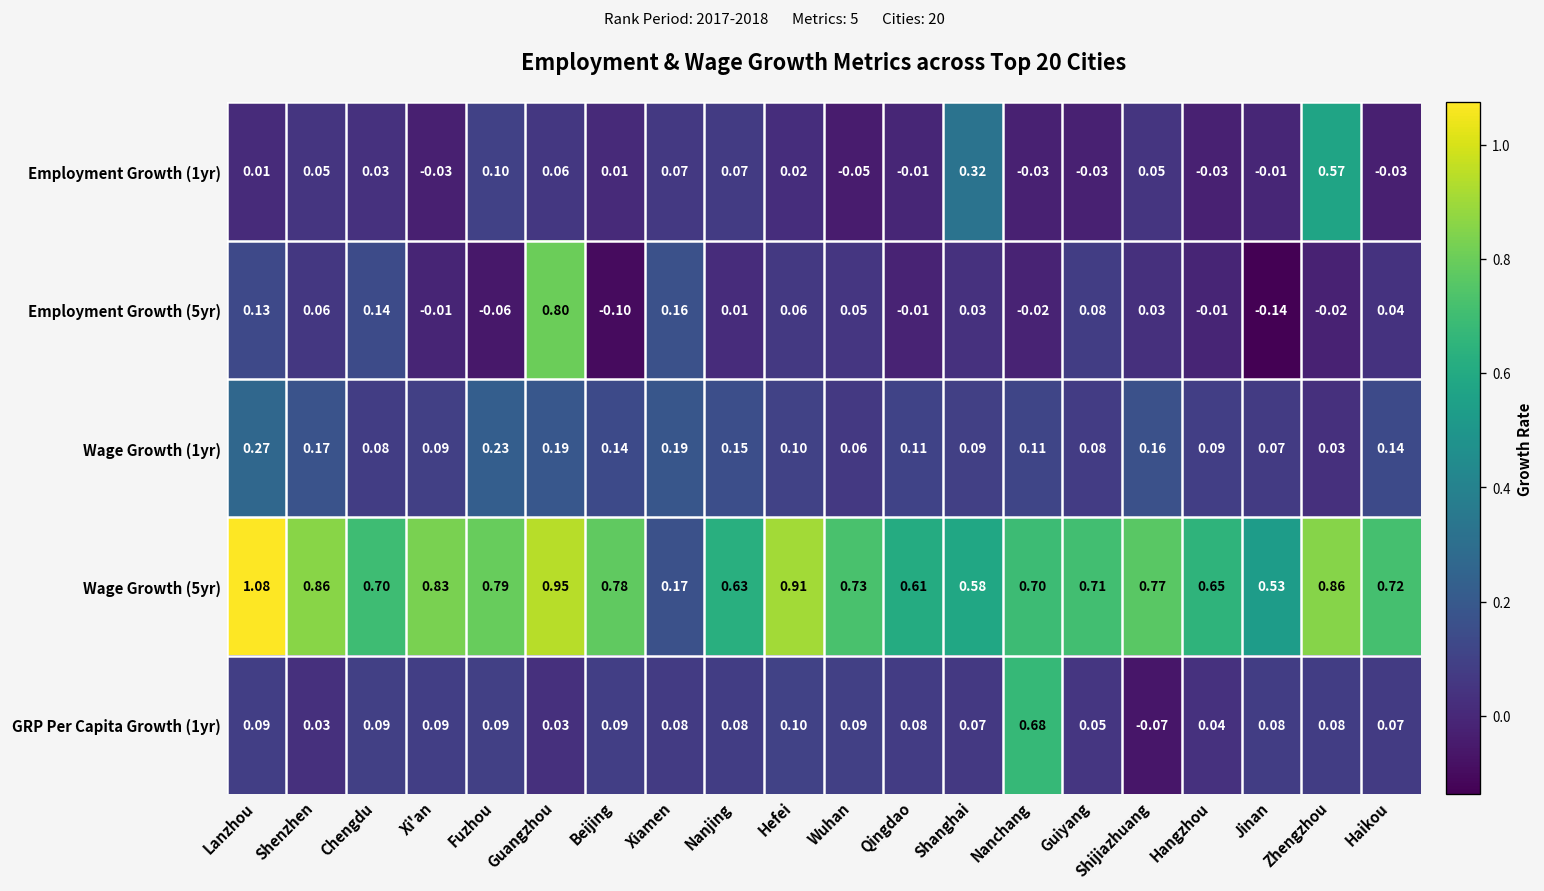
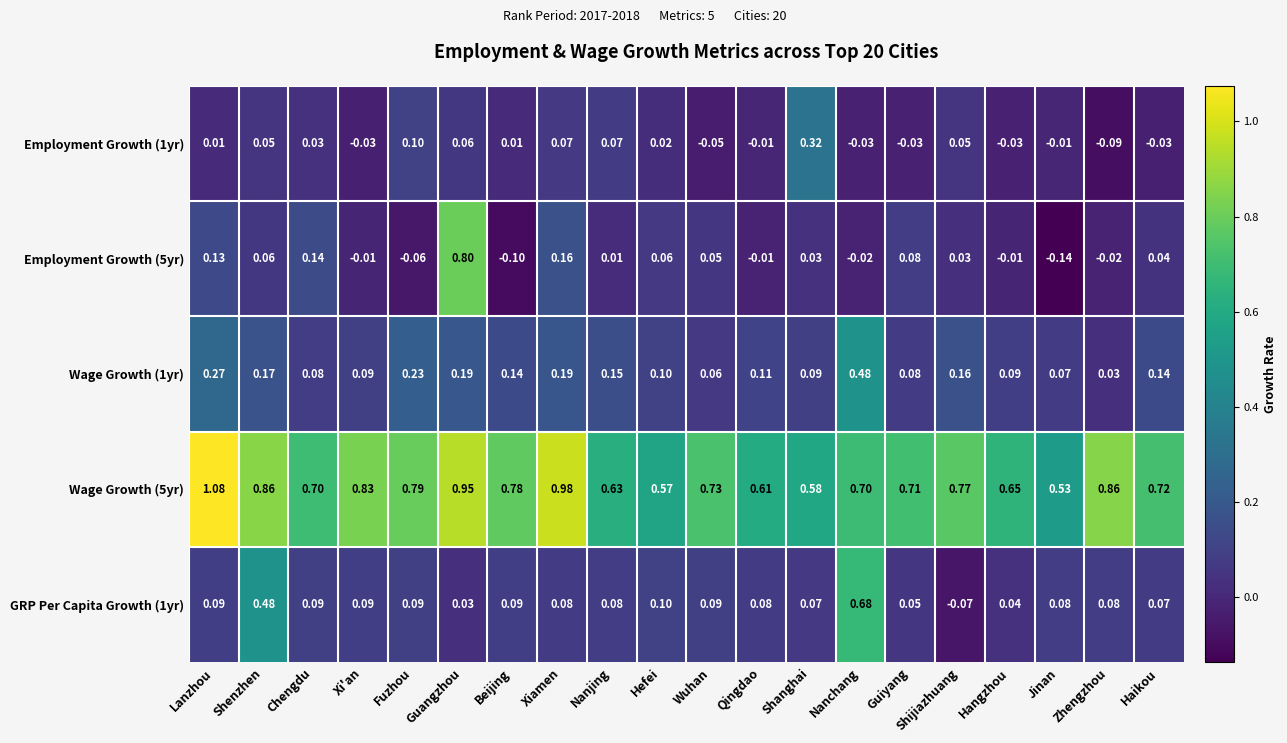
  {
    "Employment Growth (1yr)": {
      "Lanzhou": 0.01,
      "Shenzhen": 0.05,
      "Chengdu": 0.03,
      "Xi'an": -0.03,
      "Fuzhou": 0.10,
      "Guangzhou": 0.06,
      "Beijing": 0.01,
      "Xiamen": 0.07,
      "Nanjing": 0.07,
      "Hefei": 0.02,
      "Wuhan": -0.05,
      "Qingdao": -0.01,
      "Shanghai": 0.32,
      "Nanchang": -0.03,
      "Guiyang": -0.03,
      "Shijiazhuang": 0.05,
      "Hangzhou": -0.03,
      "Jinan": -0.01,
-     "Zhengzhou": 0.57,
+     "Zhengzhou": -0.09,
      "Haikou": -0.03
    },
    "Employment Growth (5yr)": {
      "Lanzhou": 0.13,
      "Shenzhen": 0.06,
      "Chengdu": 0.14,
      "Xi'an": -0.01,
      "Fuzhou": -0.06,
      "Guangzhou": 0.80,
      "Beijing": -0.10,
      "Xiamen": 0.16,
      "Nanjing": 0.01,
      "Hefei": 0.06,
      "Wuhan": 0.05,
      "Qingdao": -0.01,
      "Shanghai": 0.03,
      "Nanchang": -0.02,
      "Guiyang": 0.08,
      "Shijiazhuang": 0.03,
      "Hangzhou": -0.01,
      "Jinan": -0.14,
      "Zhengzhou": -0.02,
      "Haikou": 0.04
    },
    "Wage Growth (1yr)": {
      "Lanzhou": 0.27,
      "Shenzhen": 0.17,
      "Chengdu": 0.08,
      "Xi'an": 0.09,
      "Fuzhou": 0.23,
      "Guangzhou": 0.19,
      "Beijing": 0.14,
      "Xiamen": 0.19,
      "Nanjing": 0.15,
      "Hefei": 0.10,
      "Wuhan": 0.06,
      "Qingdao": 0.11,
      "Shanghai": 0.09,
-     "Nanchang": 0.11,
+     "Nanchang": 0.48,
      "Guiyang": 0.08,
      "Shijiazhuang": 0.16,
      "Hangzhou": 0.09,
      "Jinan": 0.07,
      "Zhengzhou": 0.03,
      "Haikou": 0.14
    },
    "Wage Growth (5yr)": {
      "Lanzhou": 1.08,
      "Shenzhen": 0.86,
      "Chengdu": 0.70,
      "Xi'an": 0.83,
      "Fuzhou": 0.79,
      "Guangzhou": 0.95,
      "Beijing": 0.78,
-     "Xiamen": 0.17,
+     "Xiamen": 0.98,
      "Nanjing": 0.63,
-     "Hefei": 0.91,
+     "Hefei": 0.57,
      "Wuhan": 0.73,
      "Qingdao": 0.61,
      "Shanghai": 0.58,
      "Nanchang": 0.70,
      "Guiyang": 0.71,
      "Shijiazhuang": 0.77,
      "Hangzhou": 0.65,
      "Jinan": 0.53,
      "Zhengzhou": 0.86,
      "Haikou": 0.72
    },
    "GRP Per Capita Growth (1yr)": {
      "Lanzhou": 0.09,
-     "Shenzhen": 0.03,
+     "Shenzhen": 0.48,
      "Chengdu": 0.09,
      "Xi'an": 0.09,
      "Fuzhou": 0.09,
      "Guangzhou": 0.03,
      "Beijing": 0.09,
      "Xiamen": 0.08,
      "Nanjing": 0.08,
      "Hefei": 0.10,
      "Wuhan": 0.09,
      "Qingdao": 0.08,
      "Shanghai": 0.07,
      "Nanchang": 0.68,
      "Guiyang": 0.05,
      "Shijiazhuang": -0.07,
      "Hangzhou": 0.04,
      "Jinan": 0.08,
      "Zhengzhou": 0.08,
      "Haikou": 0.07
    }
  }
